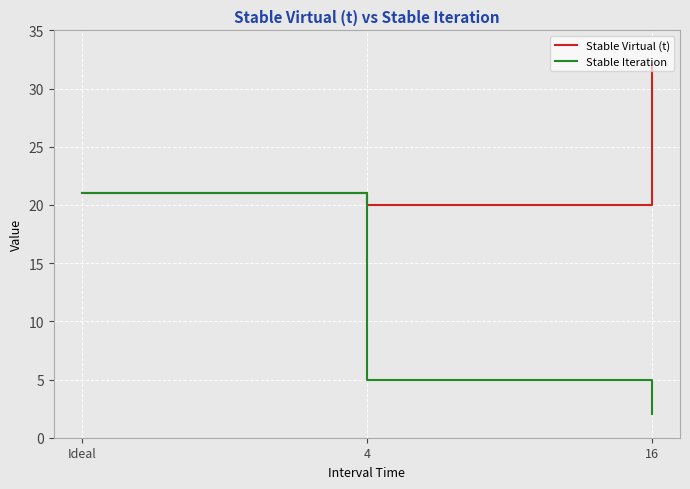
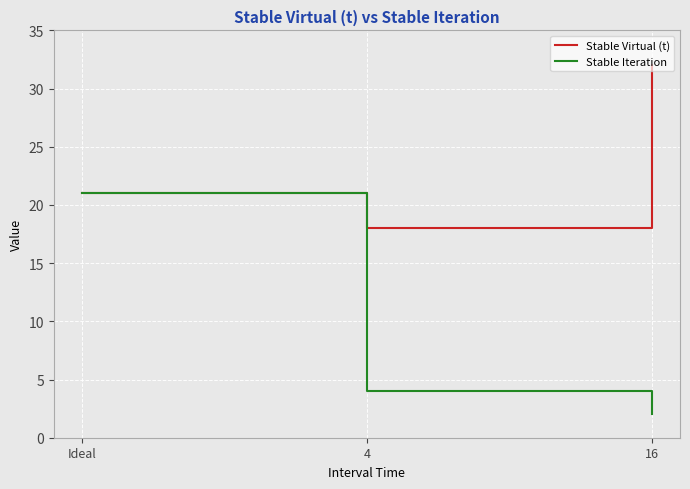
  {
    "Stable Virtual (t)": {
-     "4": 20
+     "4": 18
    },
    "Stable Iteration": {
-     "4": 5,
+     "4": 4,
      "16": 2
    }
  }
